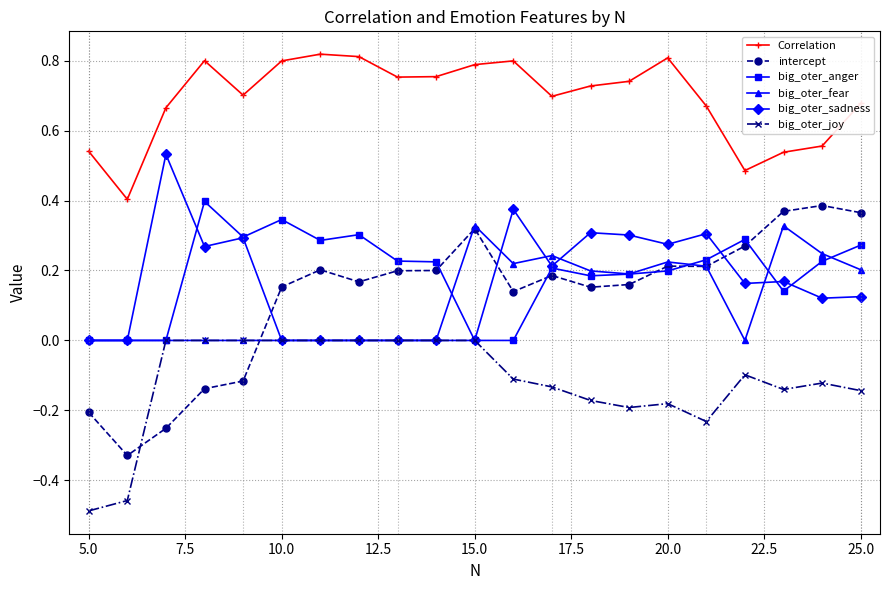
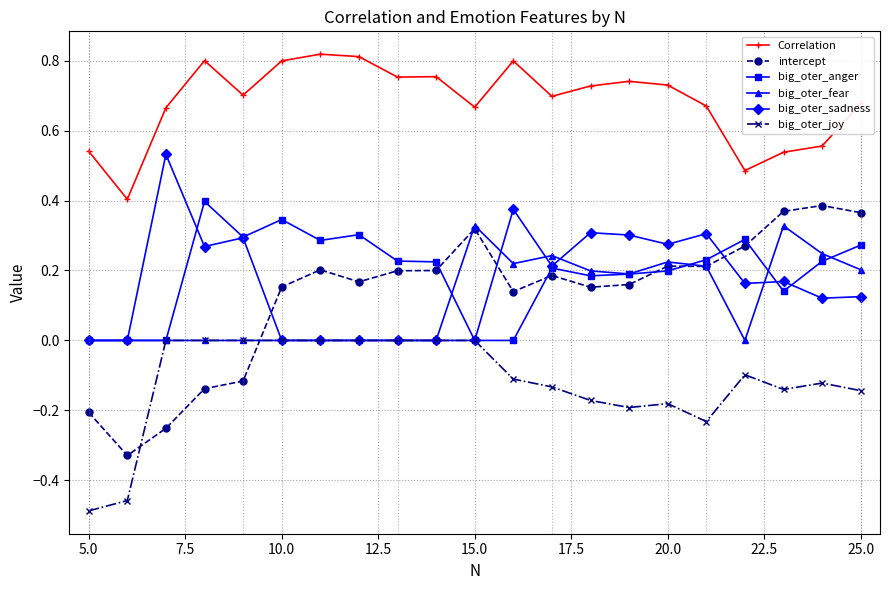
  {
    "Correlation": {
      "5.0": 0.54,
      "10.0": 0.80,
-     "15.0": 0.79,
-     "20.0": 0.81
+     "15.0": 0.67,
+     "20.0": 0.73
    }
  }
